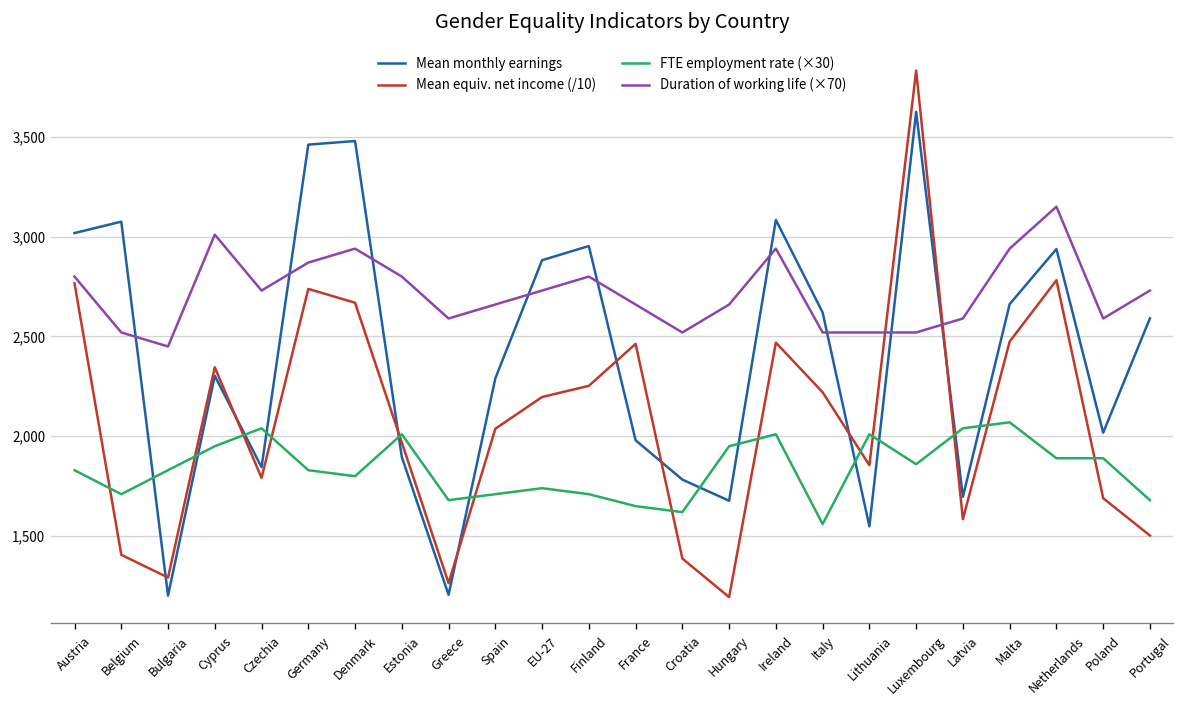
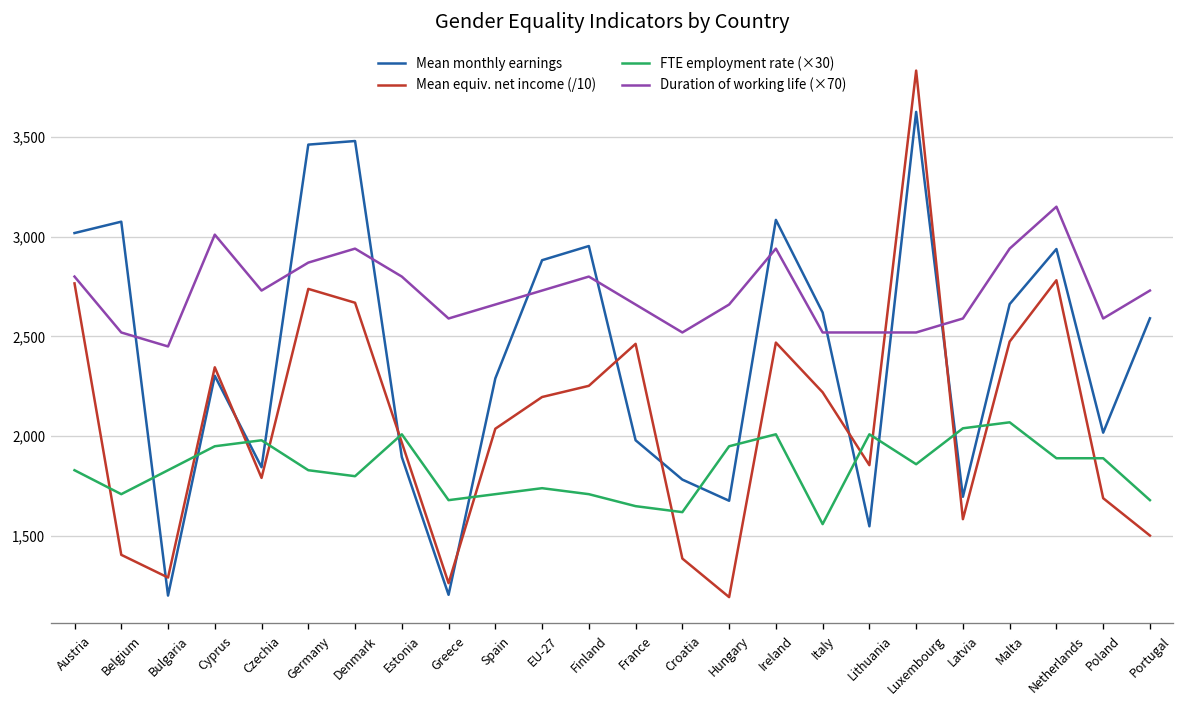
  {
    "Mean monthly earnings": {
      "Austria": "3,020",
      "Belgium": "3,080",
      "Bulgaria": "1,200",
      "Cyprus": "2,300",
      "Czechia": "1,850",
      "Germany": "3,460",
      "Denmark": "3,480",
      "Estonia": "1,900",
      "Greece": "1,210",
      "Spain": "2,290",
      "EU-27": "2,880",
      "Finland": "2,950",
      "France": "1,980",
      "Croatia": "1,780",
      "Hungary": "1,680",
      "Ireland": "3,080",
      "Italy": "2,620",
      "Lithuania": "1,550",
      "Luxembourg": "3,630",
      "Latvia": "1,700",
      "Malta": "2,660",
      "Netherlands": "2,940",
      "Poland": "2,020",
      "Portugal": "2,590"
    },
    "Mean equiv. net income (/10)": {
      "Austria": "2,770",
      "Belgium": "1,410",
      "Bulgaria": "1,290",
      "Cyprus": "2,350",
      "Czechia": "1,790",
      "Germany": "2,740",
      "Denmark": "2,670",
      "Estonia": "1,970",
      "Greece": "1,260",
      "Spain": "2,040",
      "EU-27": "2,200",
      "Finland": "2,250",
      "France": "2,460",
      "Croatia": "1,390",
      "Hungary": "1,190",
      "Ireland": "2,470",
      "Italy": "2,220",
      "Lithuania": "1,860",
      "Luxembourg": "3,830",
      "Latvia": "1,580",
      "Malta": "2,470",
      "Netherlands": "2,780",
      "Poland": "1,690",
      "Portugal": "1,500"
    },
    "FTE employment rate (×30)": {
      "Austria": "1,830",
      "Belgium": "1,710",
      "Bulgaria": "1,830",
      "Cyprus": "1,950",
-     "Czechia": "2,040",
+     "Czechia": "1,980",
      "Germany": "1,830",
      "Denmark": "1,800",
      "Estonia": "2,010",
      "Greece": "1,680",
      "Spain": "1,710",
      "EU-27": "1,740",
      "Finland": "1,710",
      "France": "1,650",
      "Croatia": "1,620",
      "Hungary": "1,950",
      "Ireland": "2,010",
      "Italy": "1,560",
      "Lithuania": "2,010",
      "Luxembourg": "1,860",
      "Latvia": "2,040",
      "Malta": "2,070",
      "Netherlands": "1,890",
      "Poland": "1,890",
      "Portugal": "1,680"
    },
    "Duration of working life (×70)": {
      "Austria": "2,800",
      "Belgium": "2,520",
      "Bulgaria": "2,450",
      "Cyprus": "3,010",
      "Czechia": "2,730",
      "Germany": "2,870",
      "Denmark": "2,940",
      "Estonia": "2,800",
      "Greece": "2,590",
      "Spain": "2,660",
      "EU-27": "2,730",
      "Finland": "2,800",
      "France": "2,660",
      "Croatia": "2,520",
      "Hungary": "2,660",
      "Ireland": "2,940",
      "Italy": "2,520",
      "Lithuania": "2,520",
      "Luxembourg": "2,520",
      "Latvia": "2,590",
      "Malta": "2,940",
      "Netherlands": "3,150",
      "Poland": "2,590",
      "Portugal": "2,730"
    }
  }
